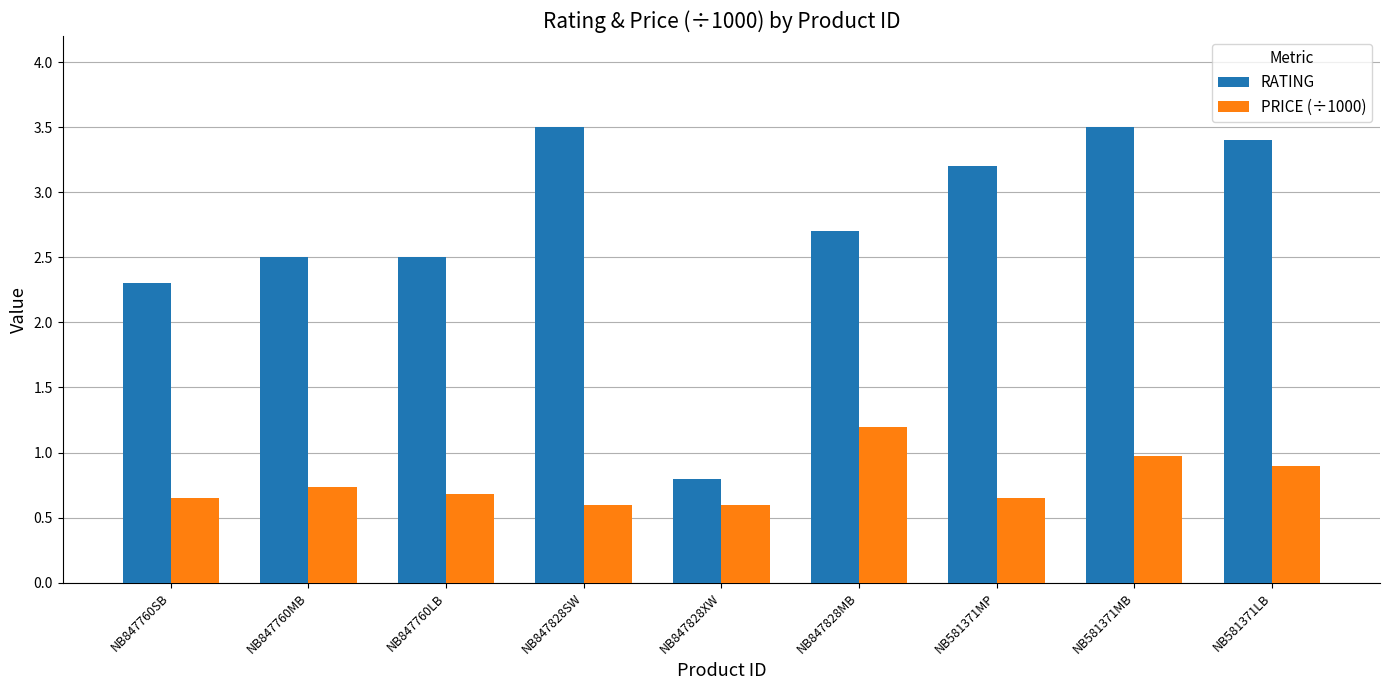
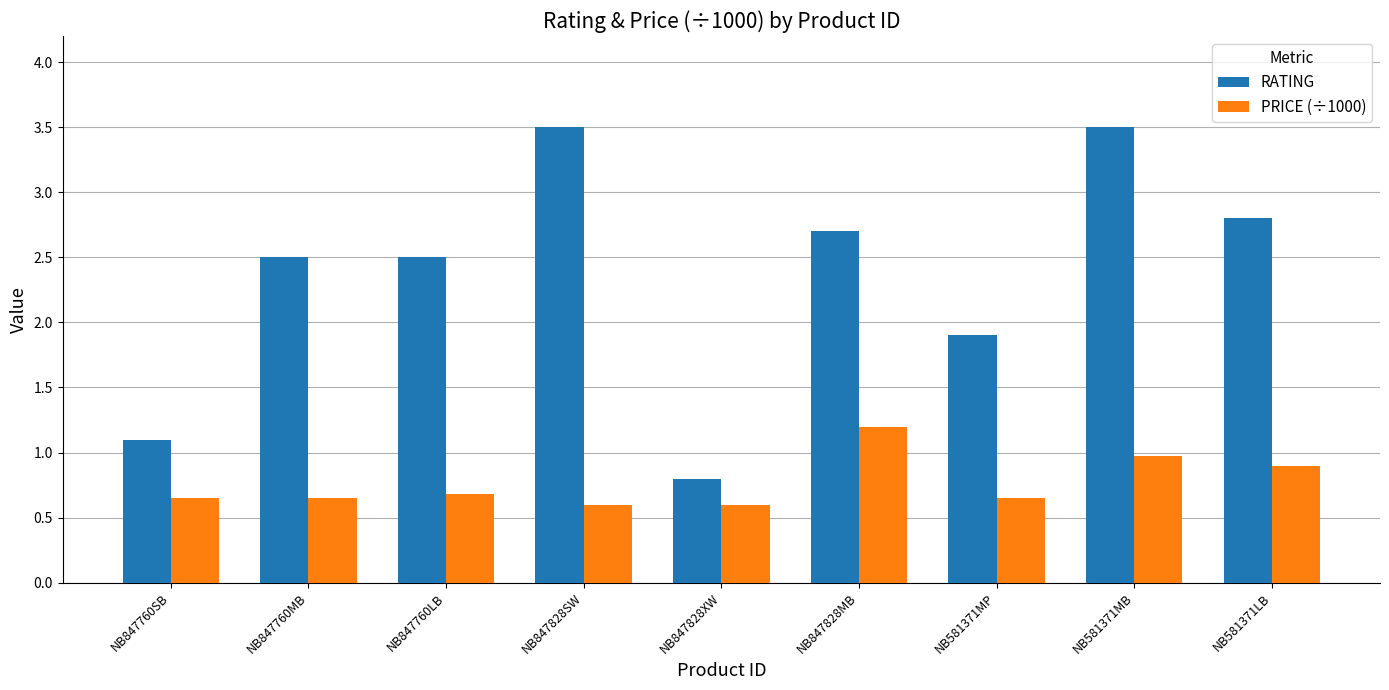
  {
    "RATING": {
-     "NB847760SB": 2.3,
+     "NB847760SB": 1.1,
      "NB847760MB": 2.5,
      "NB847760LB": 2.5,
      "NB847828SW": 3.5,
      "NB847828XW": 0.8,
      "NB847828MB": 2.7,
-     "NB581371MP": 3.2,
+     "NB581371MP": 1.9,
      "NB581371MB": 3.5,
-     "NB581371LB": 3.4
+     "NB581371LB": 2.8
    },
    "PRICE (÷1000)": {
      "NB847760SB": 0.65,
-     "NB847760MB": 0.73,
+     "NB847760MB": 0.65,
      "NB847760LB": 0.68,
      "NB847828SW": 0.60,
      "NB847828XW": 0.60,
      "NB847828MB": 1.20,
      "NB581371MP": 0.65,
      "NB581371MB": 0.97,
      "NB581371LB": 0.90
    }
  }
